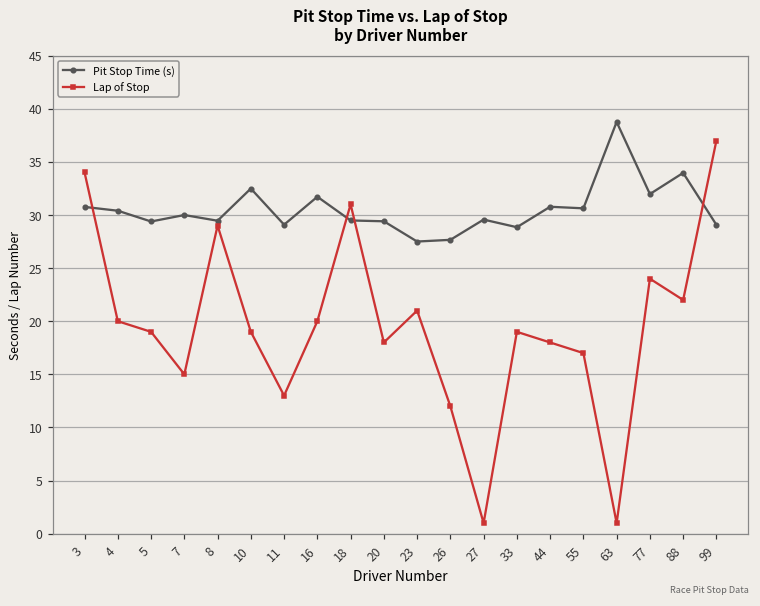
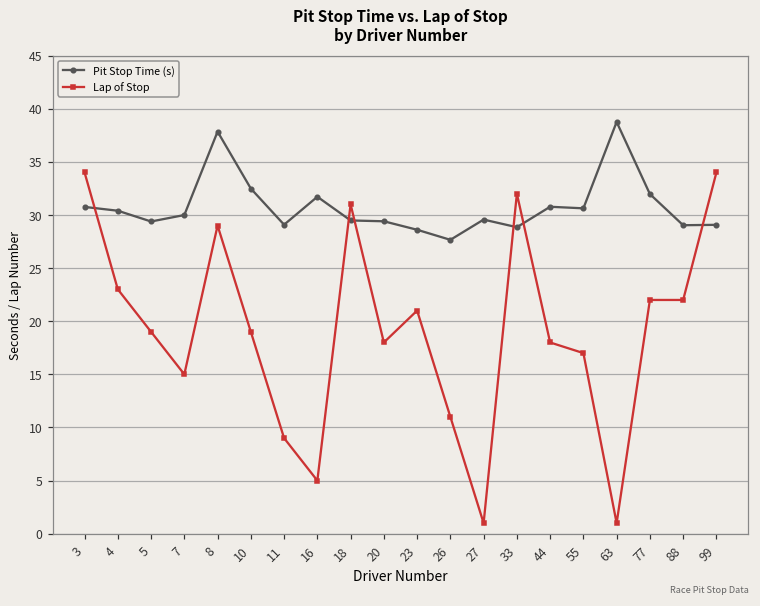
  {
    "Pit Stop Time (s)": {
      "3": 31,
      "4": 30,
      "5": 29,
      "7": 30,
-     "8": 29,
+     "8": 38,
      "10": 32,
      "11": 29,
      "16": 32,
      "18": 29,
      "20": 29,
-     "23": 27,
+     "23": 29,
      "26": 28,
      "27": 30,
      "33": 29,
      "44": 31,
      "55": 31,
      "63": 39,
      "77": 32,
-     "88": 34,
+     "88": 29,
      "99": 29
    },
    "Lap of Stop": {
      "3": 34,
-     "4": 20,
+     "4": 23,
      "5": 19,
      "7": 15,
      "8": 29,
      "10": 19,
-     "11": 13,
-     "16": 20,
+     "11": 9,
+     "16": 5,
      "18": 31,
      "20": 18,
      "23": 21,
-     "26": 12,
+     "26": 11,
      "27": 1,
-     "33": 19,
+     "33": 32,
      "44": 18,
      "55": 17,
      "63": 1,
-     "77": 24,
+     "77": 22,
      "88": 22,
-     "99": 37
+     "99": 34
    }
  }
